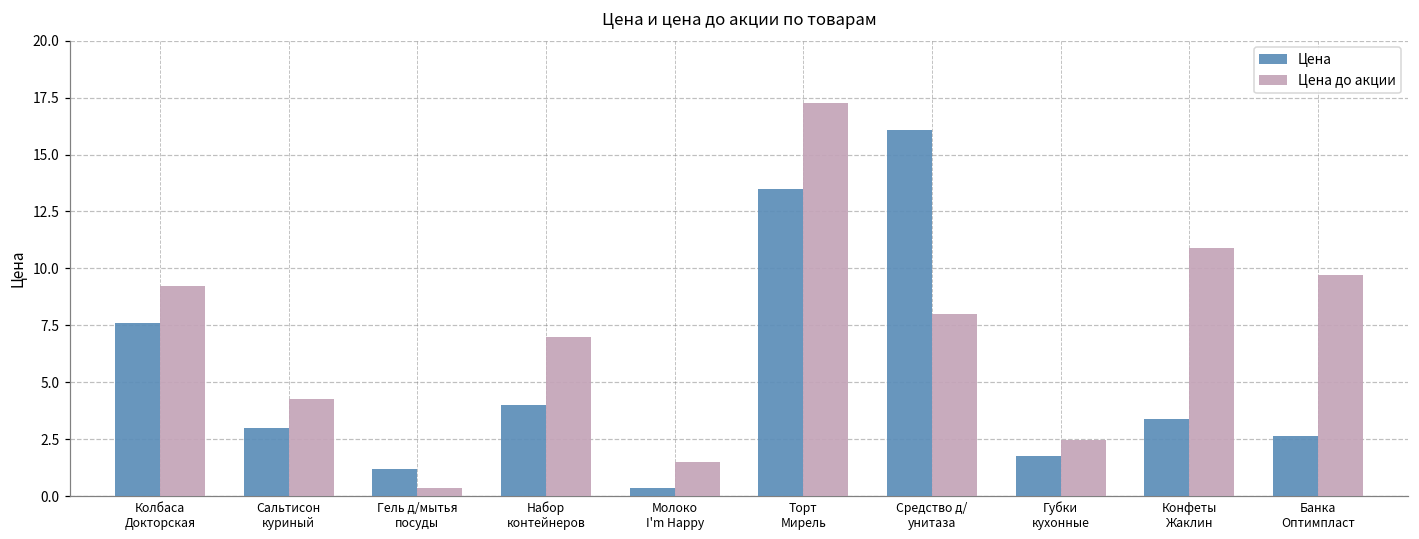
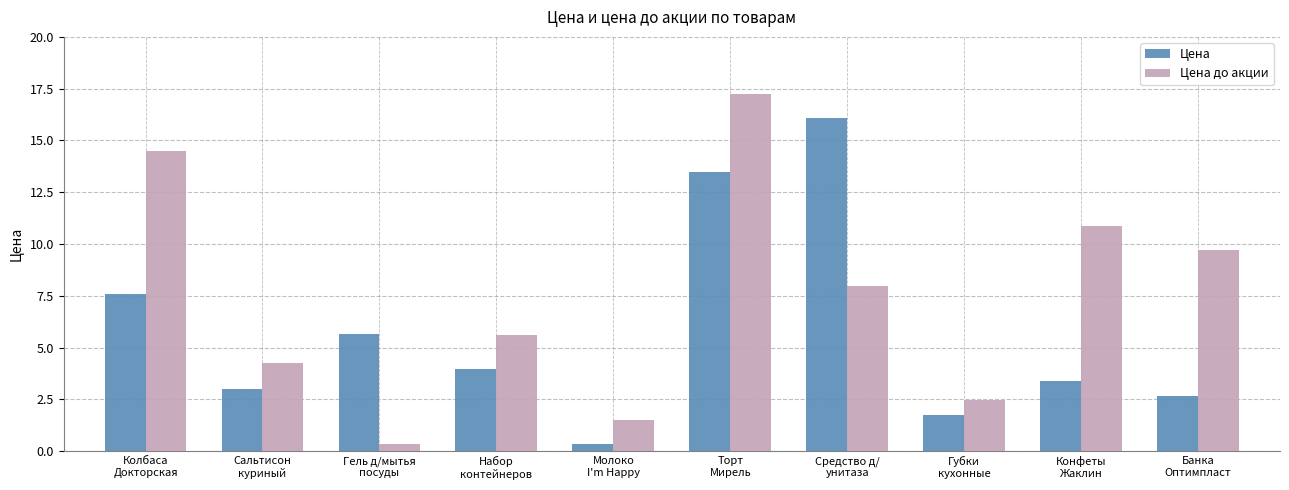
  {
    "Цена": {
      "Колбаса Докторская": 7.6,
      "Сальтисон куриный": 3.0,
-     "Гель д/мытья посуды": 1.2,
+     "Гель д/мытья посуды": 5.7,
      "Набор контейнеров": 4.0,
      "Молоко I'm Happy": 0.4,
      "Торт Мирель": 13.5,
      "Средство д/ унитаза": 16.1,
      "Губки кухонные": 1.8,
      "Конфеты Жаклин": 3.4,
      "Банка Оптимпласт": 2.6
    },
    "Цена до акции": {
-     "Колбаса Докторская": 9.3,
+     "Колбаса Докторская": 14.5,
      "Сальтисон куриный": 4.3,
      "Гель д/мытья посуды": 0.4,
-     "Набор контейнеров": 7.0,
+     "Набор контейнеров": 5.6,
      "Молоко I'm Happy": 1.5,
      "Торт Мирель": 17.3,
      "Средство д/ унитаза": 8.0,
      "Губки кухонные": 2.5,
      "Конфеты Жаклин": 10.9,
      "Банка Оптимпласт": 9.7
    }
  }
